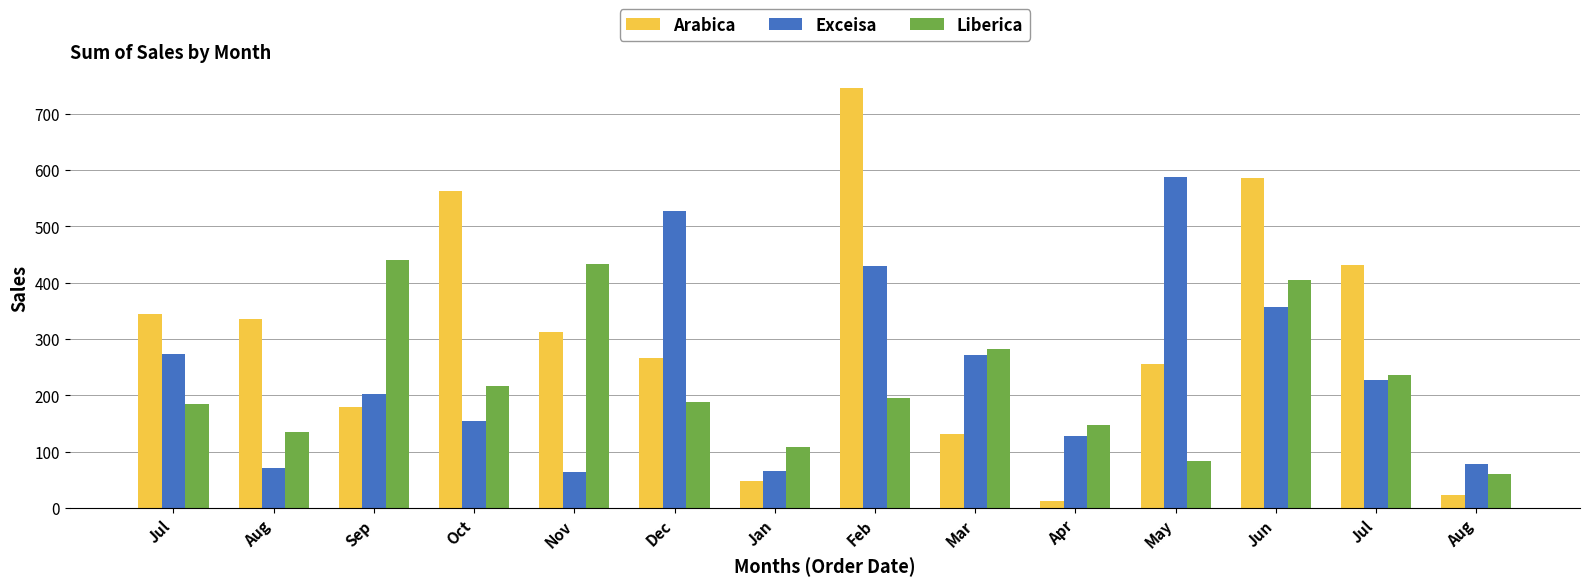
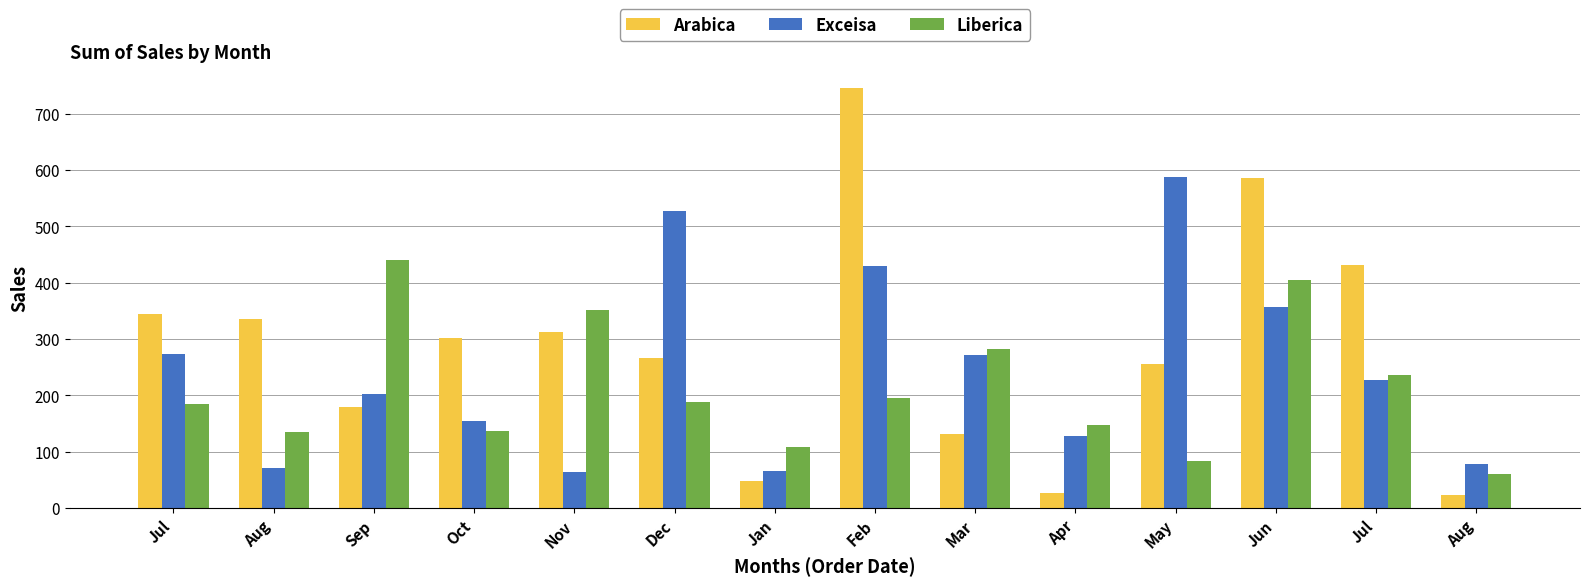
  {
    "Arabica": {
      "Sep": 180,
-     "Oct": 560,
+     "Oct": 300,
      "Nov": 310,
      "Dec": 270,
      "Jan": 50,
      "Feb": 750,
      "Mar": 130,
-     "Apr": 10,
+     "Apr": 30,
      "May": 260,
      "Jun": 580
    },
    "Exceisa": {
      "Sep": 200,
      "Oct": 150,
      "Nov": 60,
      "Dec": 530,
      "Jan": 70,
      "Feb": 430,
      "Mar": 270,
      "Apr": 130,
      "May": 590,
      "Jun": 360
    },
    "Liberica": {
      "Sep": 440,
-     "Oct": 220,
-     "Nov": 430,
+     "Oct": 140,
+     "Nov": 350,
      "Dec": 190,
      "Jan": 110,
      "Feb": 190,
      "Mar": 280,
      "Apr": 150,
      "May": 80,
      "Jun": 410
    }
  }
